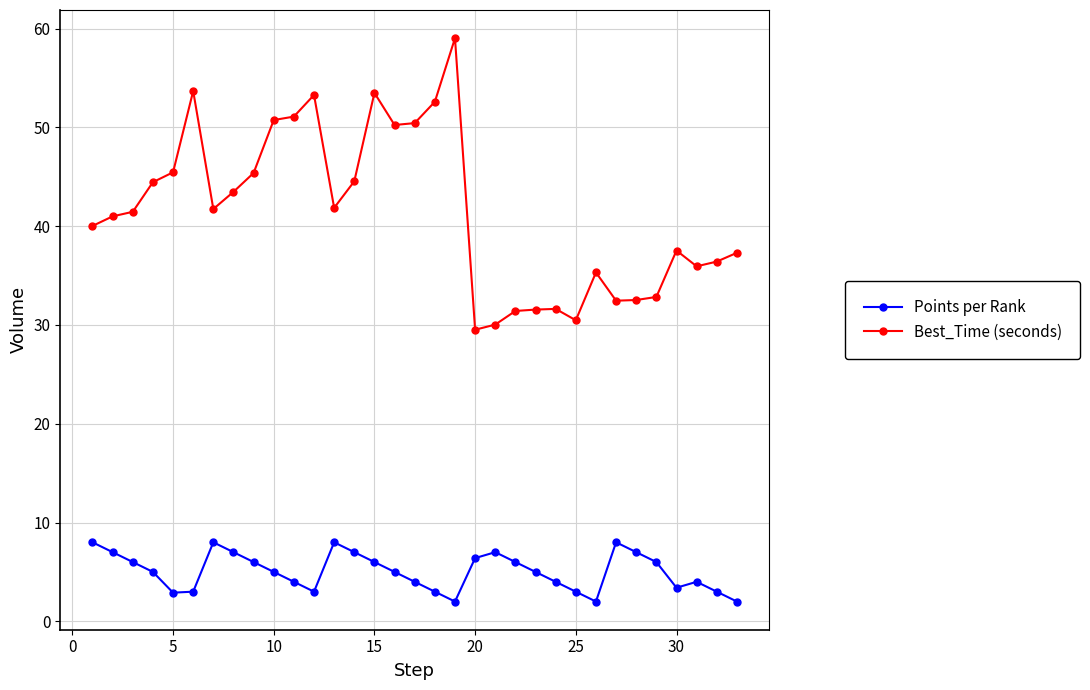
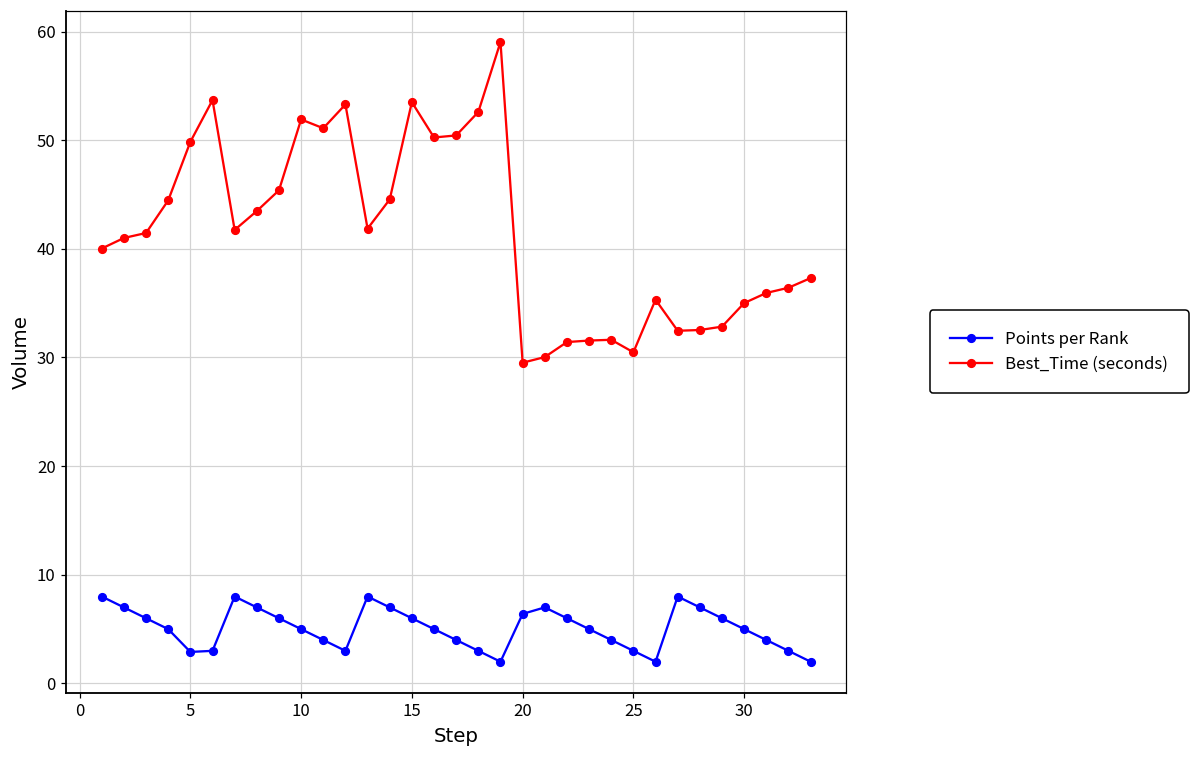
  {
    "Points per Rank": {
      "5": 3,
      "10": 5,
      "15": 6,
      "20": 6,
      "25": 3,
-     "30": 3
+     "30": 5
    },
    "Best_Time (seconds)": {
-     "5": 45,
-     "10": 51,
+     "5": 50,
+     "10": 52,
      "15": 54,
      "20": 30,
      "25": 30,
-     "30": 38
+     "30": 35
    }
  }
